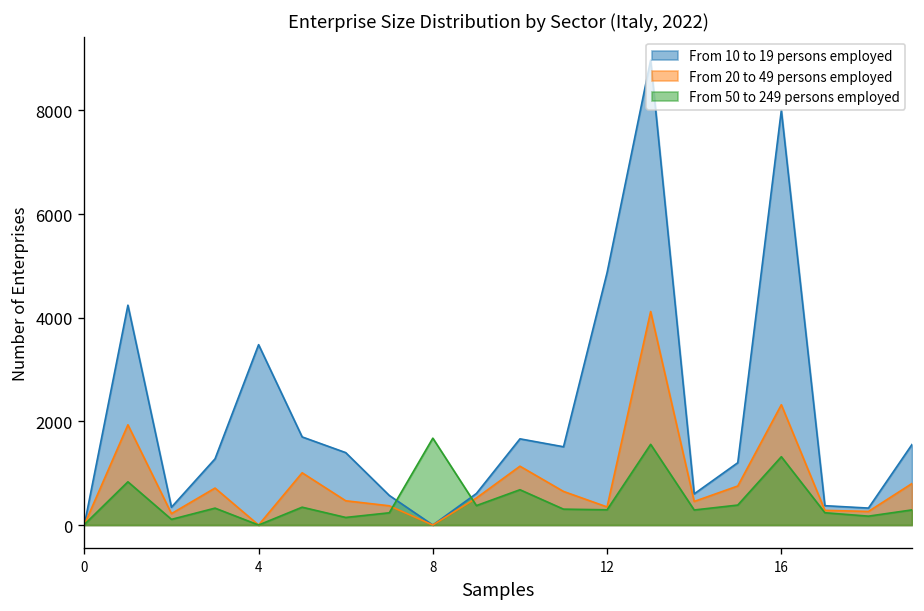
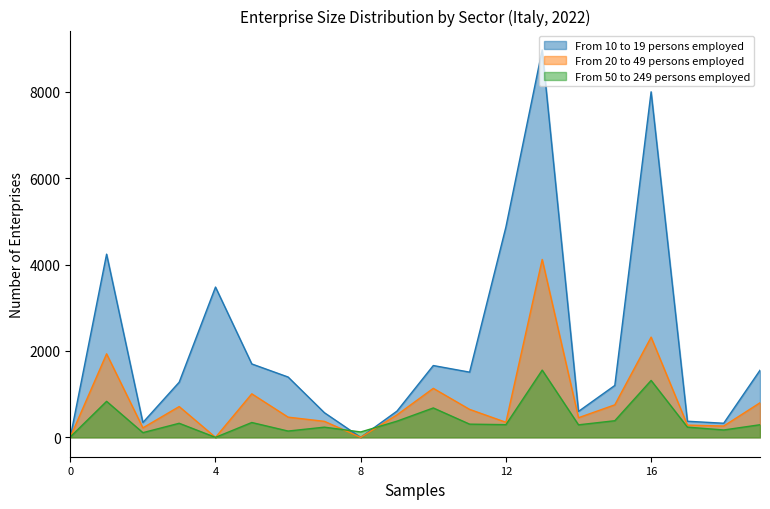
  {
    "From 10 to 19 persons employed": {
      "4": 3500,
      "12": 4900,
      "16": 8000
    },
    "From 20 to 49 persons employed": {
      "16": 2300
    },
    "From 50 to 249 persons employed": {
-     "8": 1700,
+     "8": 100,
      "16": 1300
    }
  }
